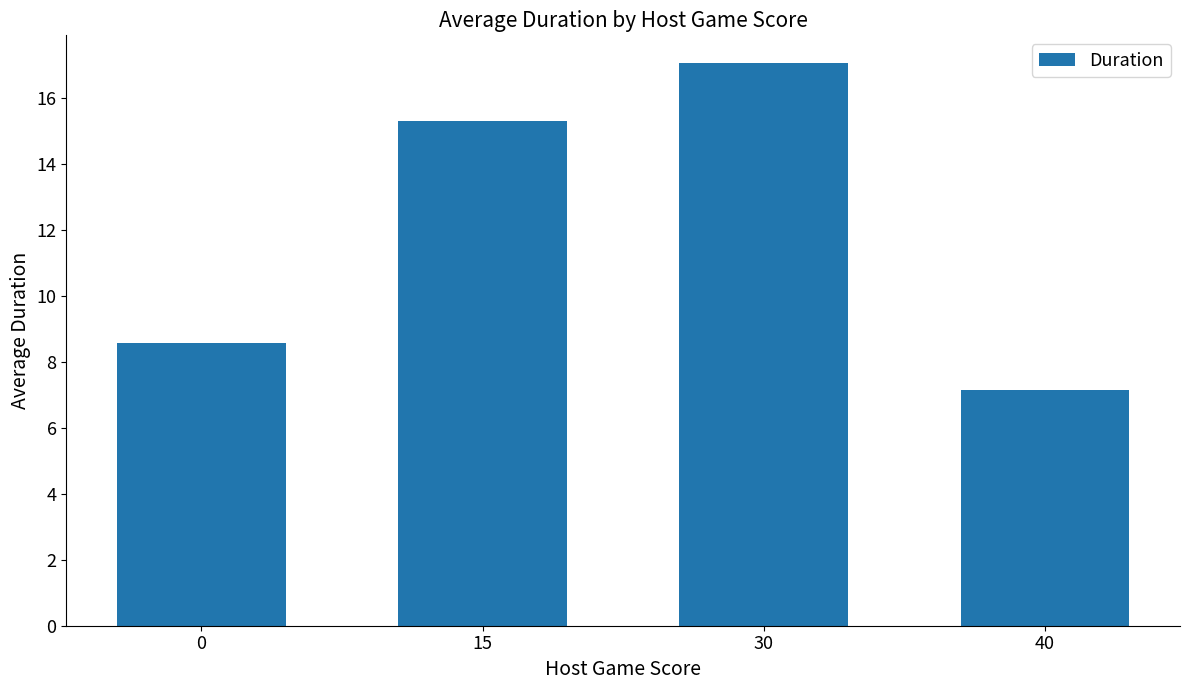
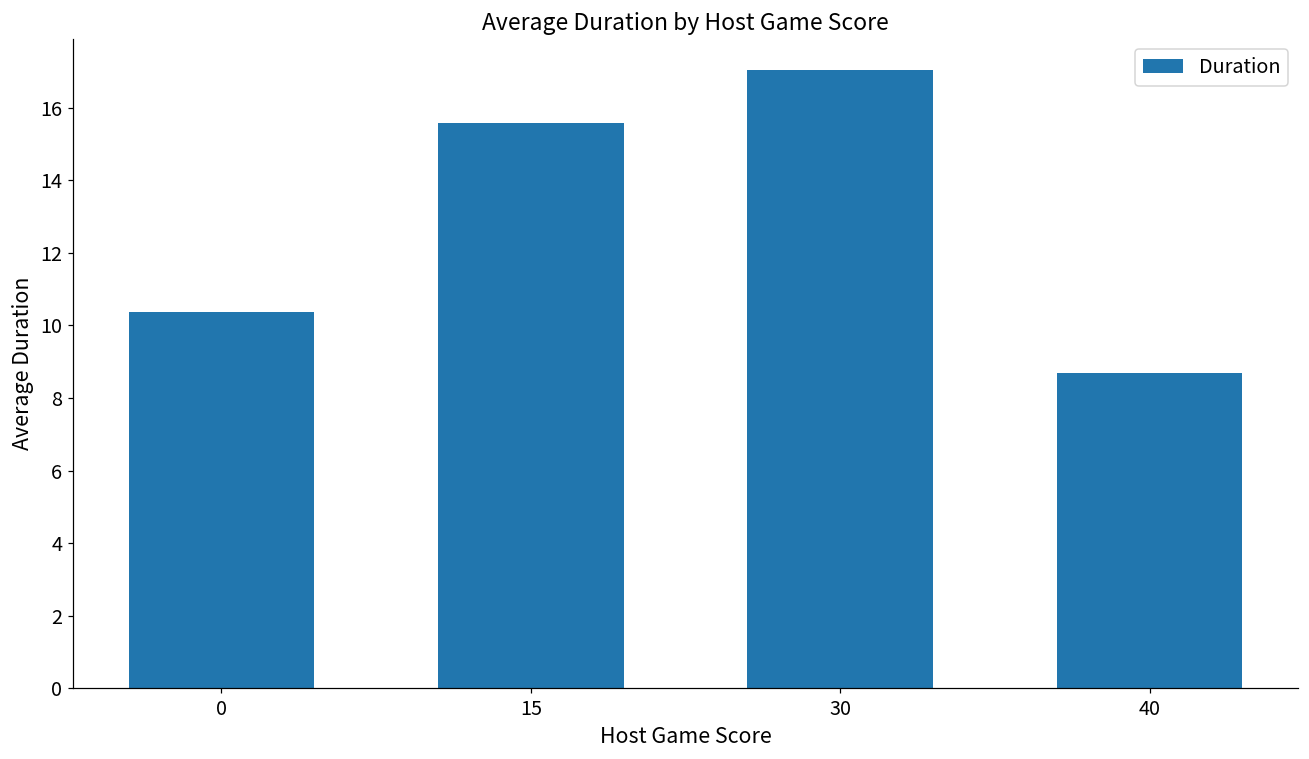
  {
-   "0": 8.6,
-   "15": 15.3,
+   "0": 10.4,
+   "15": 15.6,
    "30": 17.0,
-   "40": 7.1
+   "40": 8.7
  }
